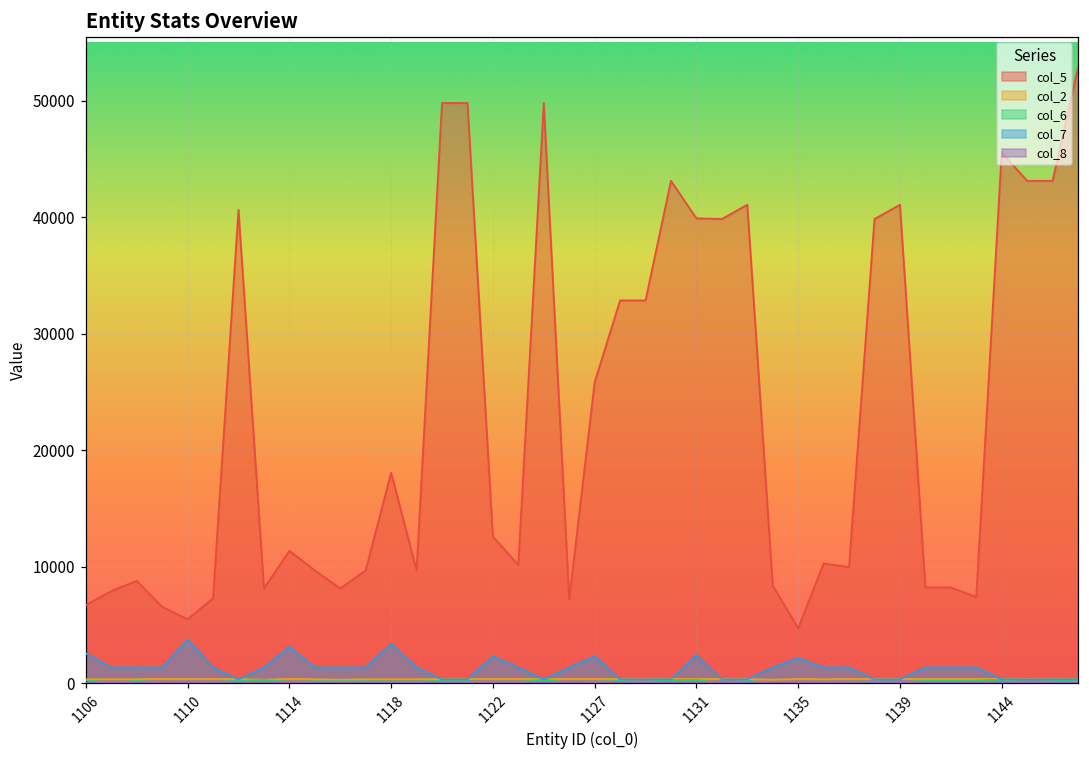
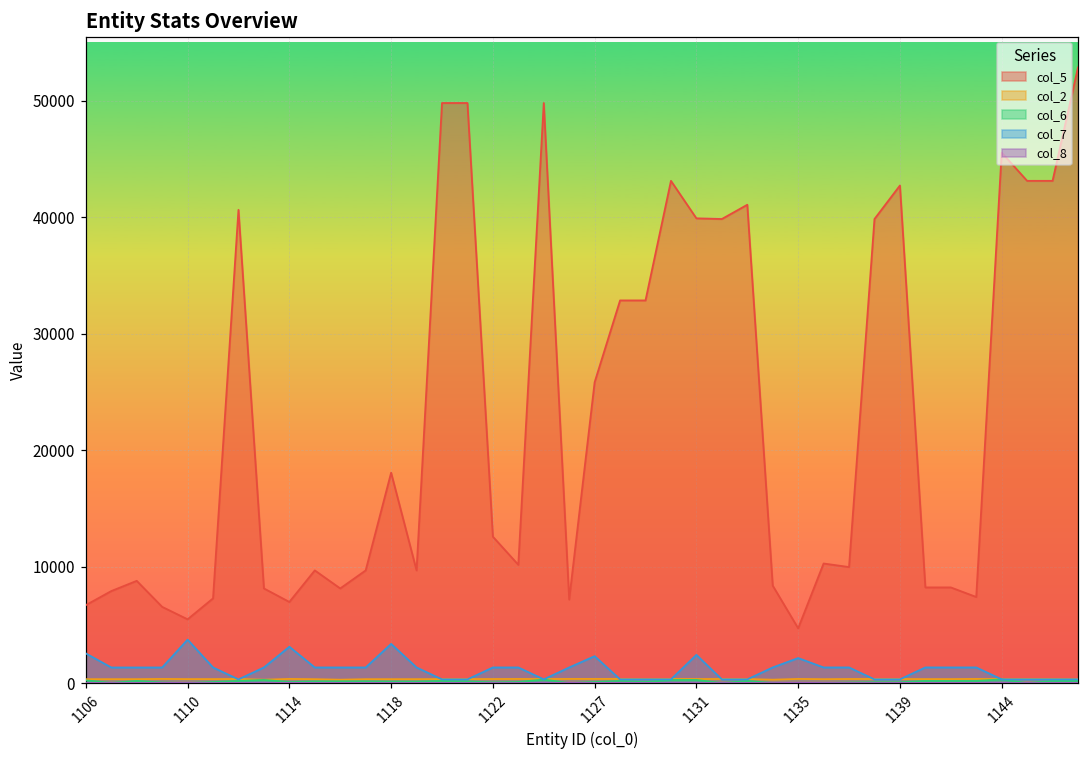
  {
    "col_5": {
      "1106": 6700,
      "1110": 5500,
-     "1114": 11400,
+     "1114": 7000,
      "1118": 18100,
      "1122": 12600,
      "1127": 25800,
      "1131": 39900,
      "1135": 4700,
-     "1139": 41100
+     "1139": 42700
    },
    "col_2": {
      "1110": 300,
      "1114": 400,
      "1122": 300,
      "1127": 400,
      "1135": 400
    },
    "col_7": {
      "1106": 2500,
      "1110": 3700,
      "1114": 3100,
      "1118": 3400,
-     "1122": 2300,
+     "1122": 1300,
      "1127": 2300,
      "1131": 2400,
      "1135": 2100
    },
    "col_8": {
      "1131": 0,
      "1144": 0
    }
  }
